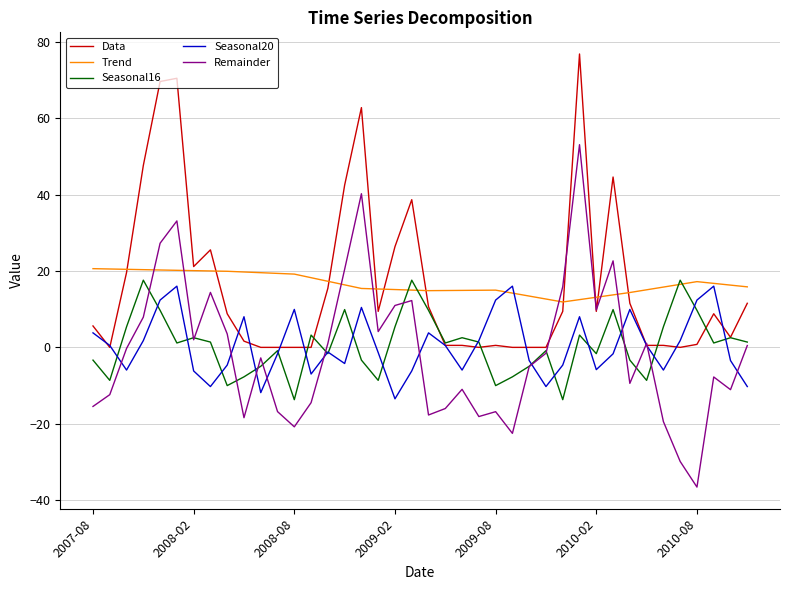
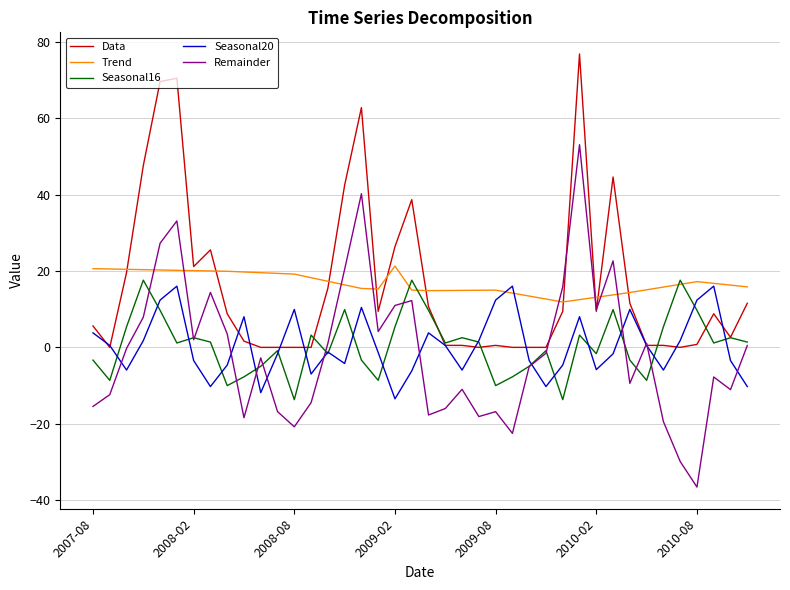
  {
    "Data": {
      "2007-08": 6,
      "2008-02": 21,
      "2008-08": 0,
      "2009-02": 26,
      "2009-08": 1,
      "2010-08": 1
    },
    "Trend": {
      "2007-08": 21,
      "2008-02": 20,
      "2008-08": 19,
-     "2009-02": 15,
+     "2009-02": 21,
      "2009-08": 15,
      "2010-02": 13,
      "2010-08": 17
    },
    "Seasonal16": {
      "2007-08": -3,
      "2008-08": -14,
      "2009-02": 5,
      "2009-08": -10,
      "2010-02": -2,
      "2010-08": 10
    },
    "Seasonal20": {
      "2007-08": 4,
-     "2008-02": -6,
+     "2008-02": -3,
      "2008-08": 10,
      "2009-02": -13,
      "2009-08": 12,
      "2010-02": -6,
      "2010-08": 12
    },
    "Remainder": {
      "2007-08": -15,
      "2008-08": -21,
      "2009-02": 11,
      "2009-08": -17,
      "2010-08": -37
    }
  }
